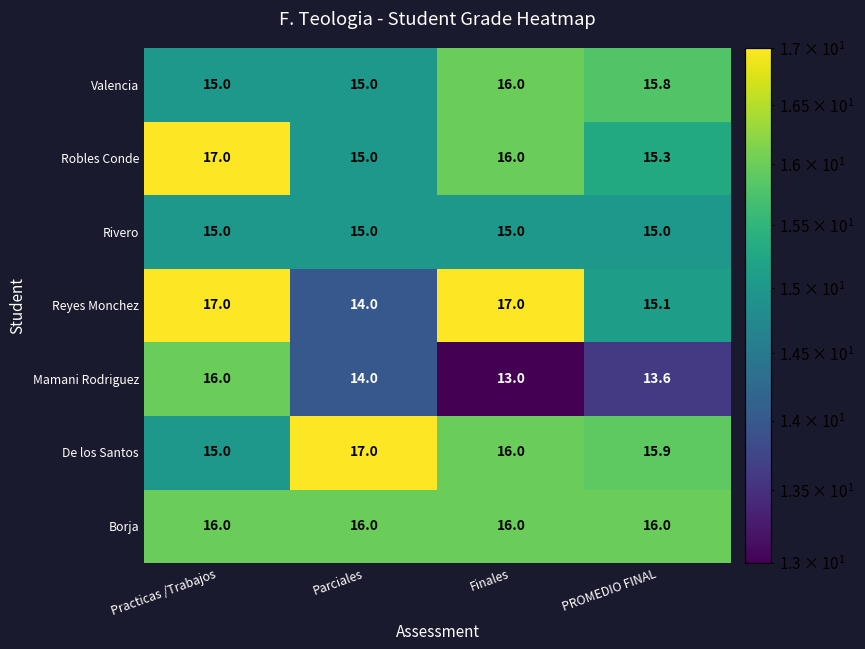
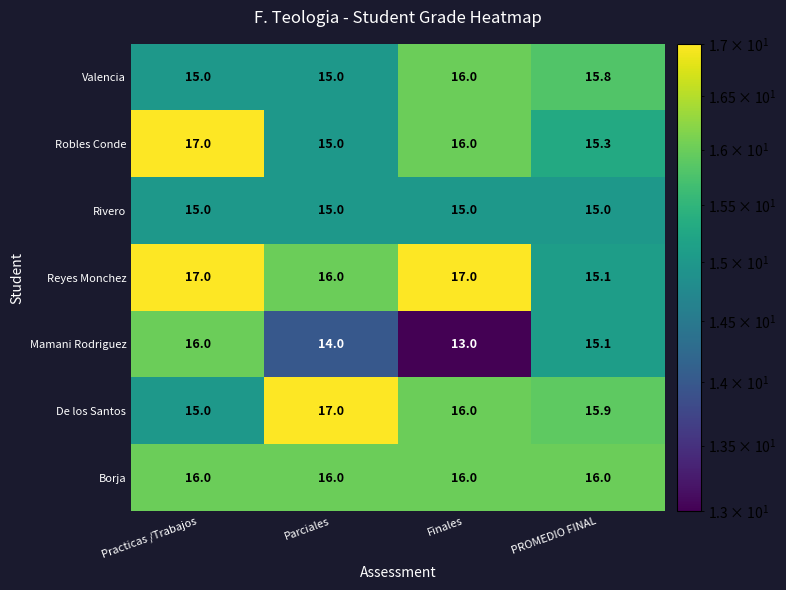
  {
    "Valencia": {
      "Practicas /Trabajos": 15.0,
      "Parciales": 15.0,
      "Finales": 16.0,
      "PROMEDIO FINAL": 15.8
    },
    "Robles Conde": {
      "Practicas /Trabajos": 17.0,
      "Parciales": 15.0,
      "Finales": 16.0,
      "PROMEDIO FINAL": 15.3
    },
    "Rivero": {
      "Practicas /Trabajos": 15.0,
      "Parciales": 15.0,
      "Finales": 15.0,
      "PROMEDIO FINAL": 15.0
    },
    "Reyes Monchez": {
      "Practicas /Trabajos": 17.0,
-     "Parciales": 14.0,
+     "Parciales": 16.0,
      "Finales": 17.0,
      "PROMEDIO FINAL": 15.1
    },
    "Mamani Rodriguez": {
      "Practicas /Trabajos": 16.0,
      "Parciales": 14.0,
      "Finales": 13.0,
-     "PROMEDIO FINAL": 13.6
+     "PROMEDIO FINAL": 15.1
    },
    "De los Santos": {
      "Practicas /Trabajos": 15.0,
      "Parciales": 17.0,
      "Finales": 16.0,
      "PROMEDIO FINAL": 15.9
    },
    "Borja": {
      "Practicas /Trabajos": 16.0,
      "Parciales": 16.0,
      "Finales": 16.0,
      "PROMEDIO FINAL": 16.0
    }
  }
